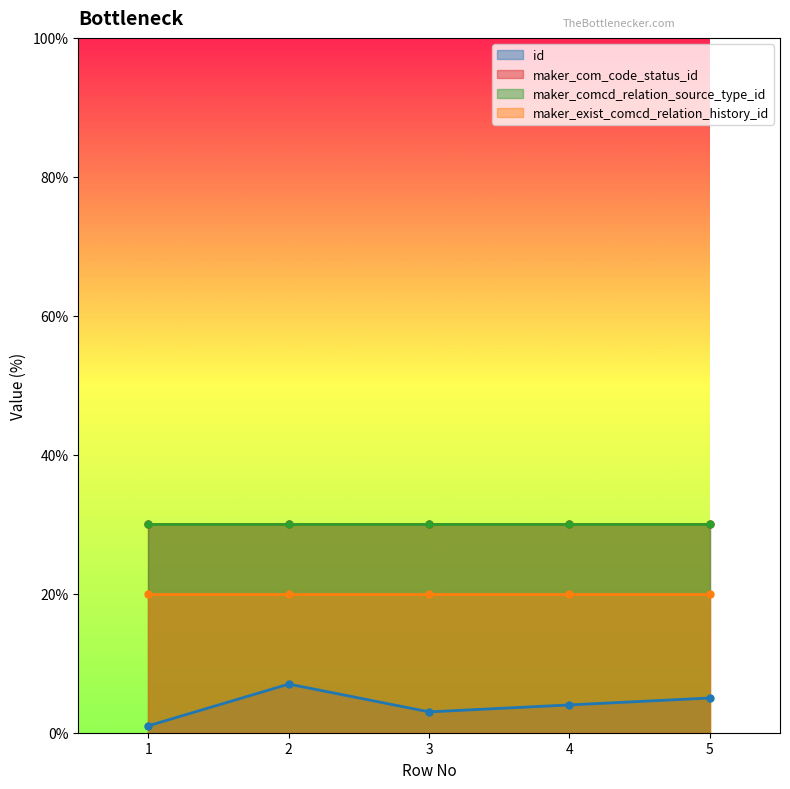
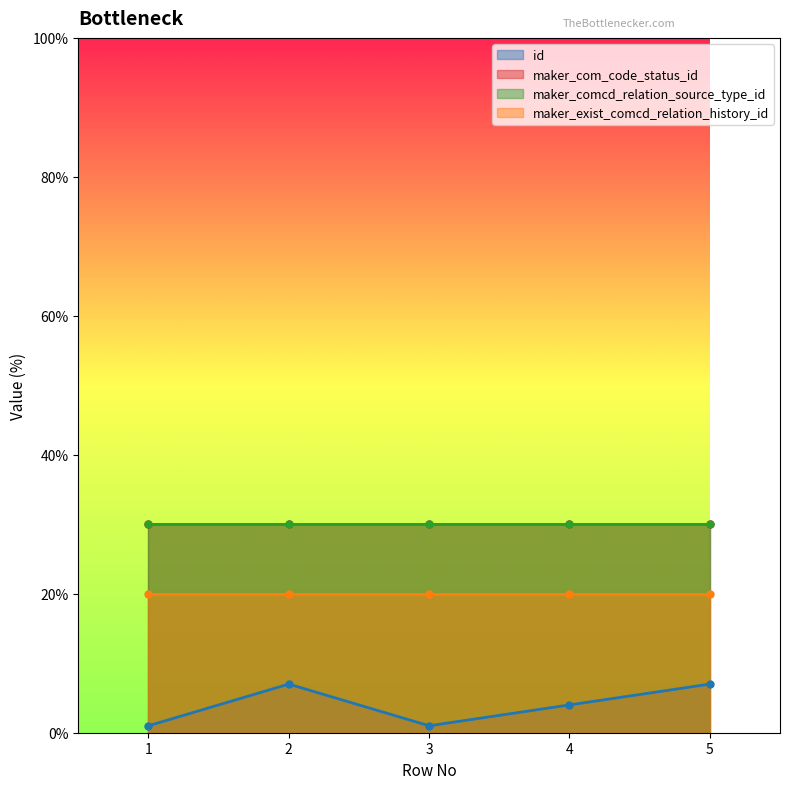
  {
    "id": {
      "1": "1%",
      "2": "7%",
-     "3": "3%",
+     "3": "1%",
      "4": "4%",
-     "5": "5%"
+     "5": "7%"
    },
    "maker_comcd_relation_source_type_id": {
      "1": "30%",
      "2": "30%",
      "3": "30%",
      "4": "30%",
      "5": "30%"
    },
    "maker_exist_comcd_relation_history_id": {
      "1": "20%",
      "2": "20%",
      "3": "20%",
      "4": "20%",
      "5": "20%"
    }
  }
